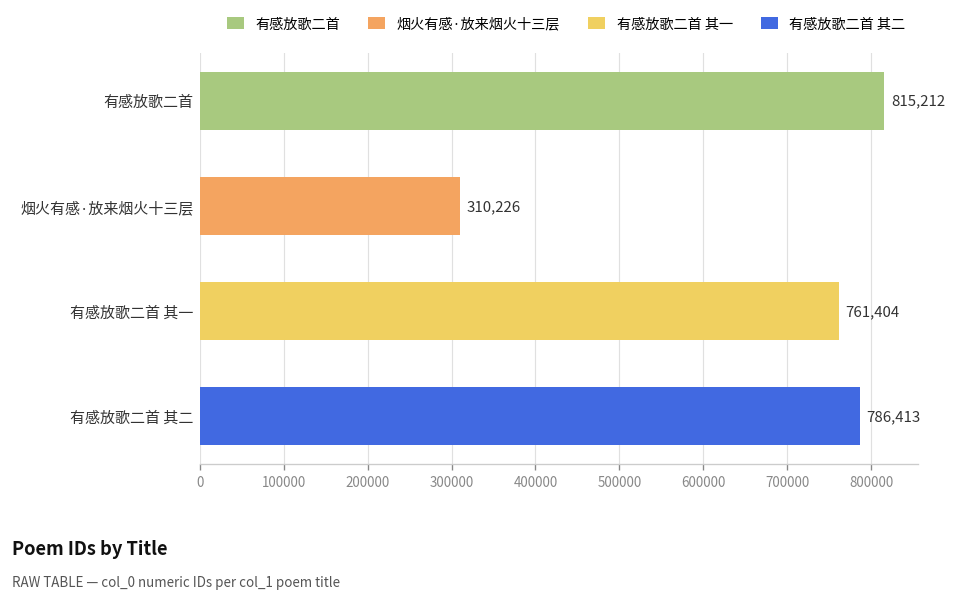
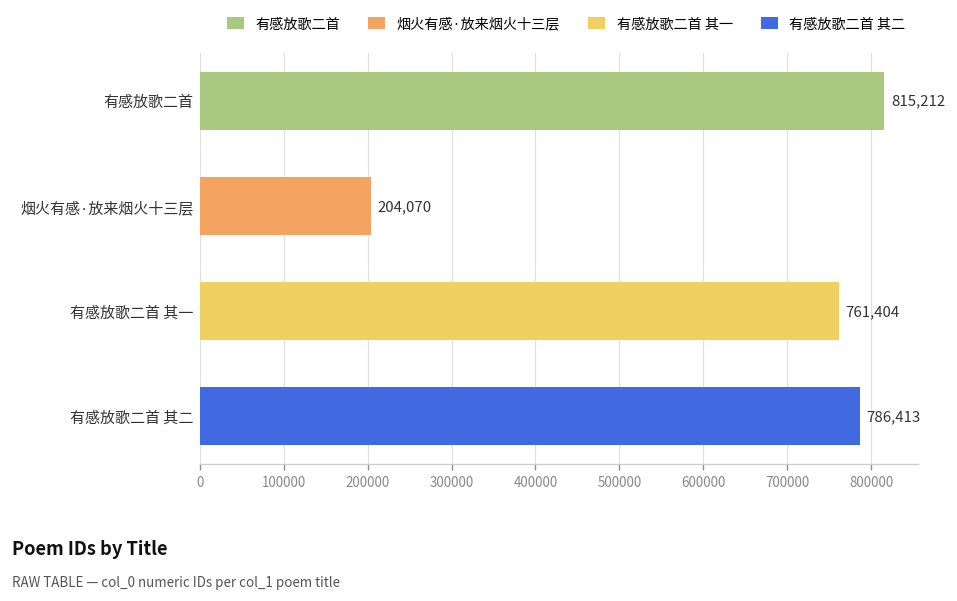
  {
    "有感放歌二首": "815,212",
-   "烟火有感·放来烟火十三层": "310,226",
+   "烟火有感·放来烟火十三层": "204,070",
    "有感放歌二首 其一": "761,404",
    "有感放歌二首 其二": "786,413"
  }
